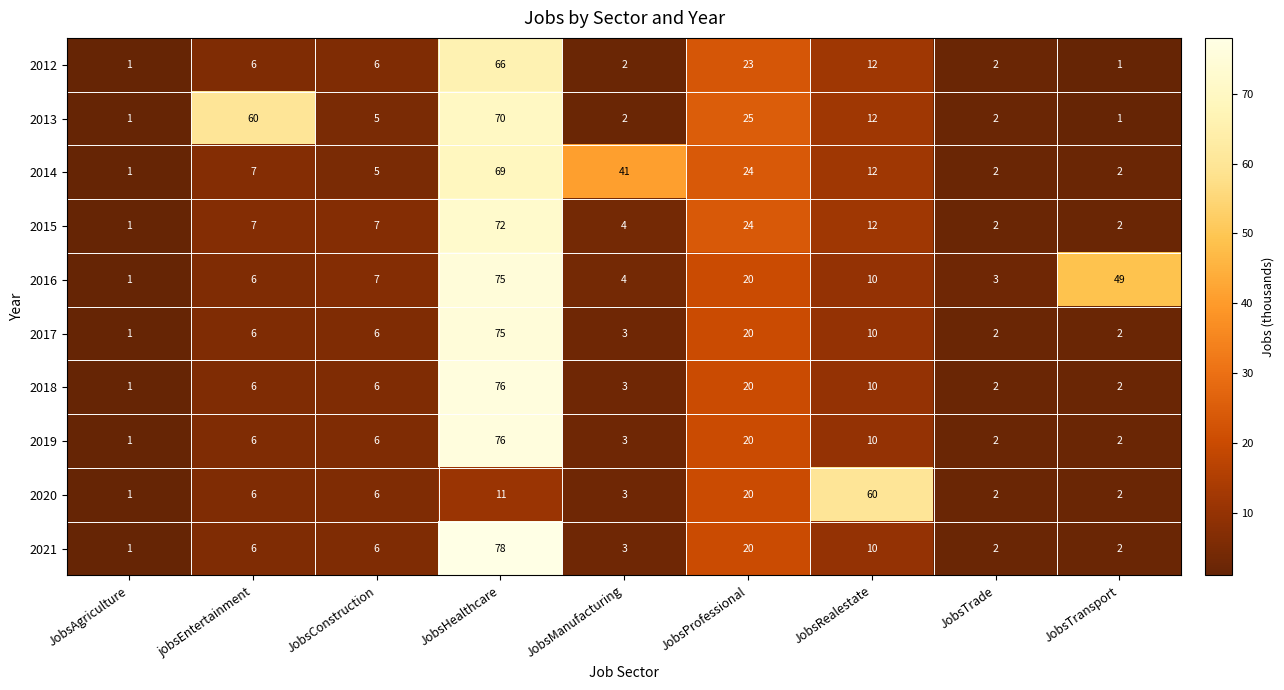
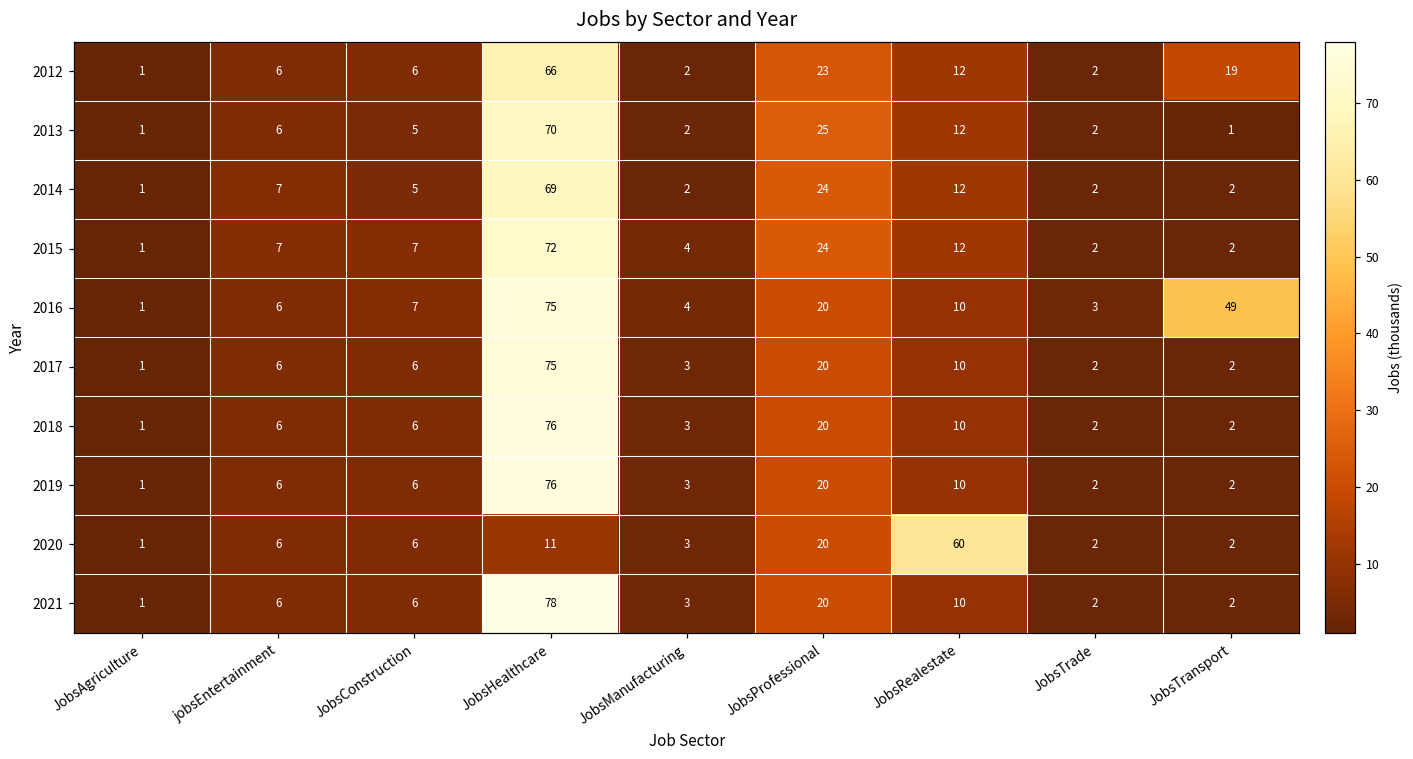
  {
    "2012": {
      "JobsAgriculture": 1,
      "jobsEntertainment": 6,
      "JobsConstruction": 6,
      "JobsHealthcare": 66,
      "JobsManufacturing": 2,
      "JobsProfessional": 23,
      "JobsRealestate": 12,
      "JobsTrade": 2,
-     "JobsTransport": 1
+     "JobsTransport": 19
    },
    "2013": {
      "JobsAgriculture": 1,
-     "jobsEntertainment": 60,
+     "jobsEntertainment": 6,
      "JobsConstruction": 5,
      "JobsHealthcare": 70,
      "JobsManufacturing": 2,
      "JobsProfessional": 25,
      "JobsRealestate": 12,
      "JobsTrade": 2,
      "JobsTransport": 1
    },
    "2014": {
      "JobsAgriculture": 1,
      "jobsEntertainment": 7,
      "JobsConstruction": 5,
      "JobsHealthcare": 69,
-     "JobsManufacturing": 41,
+     "JobsManufacturing": 2,
      "JobsProfessional": 24,
      "JobsRealestate": 12,
      "JobsTrade": 2,
      "JobsTransport": 2
    },
    "2015": {
      "JobsAgriculture": 1,
      "jobsEntertainment": 7,
      "JobsConstruction": 7,
      "JobsHealthcare": 72,
      "JobsManufacturing": 4,
      "JobsProfessional": 24,
      "JobsRealestate": 12,
      "JobsTrade": 2,
      "JobsTransport": 2
    },
    "2016": {
      "JobsAgriculture": 1,
      "jobsEntertainment": 6,
      "JobsConstruction": 7,
      "JobsHealthcare": 75,
      "JobsManufacturing": 4,
      "JobsProfessional": 20,
      "JobsRealestate": 10,
      "JobsTrade": 3,
      "JobsTransport": 49
    },
    "2017": {
      "JobsAgriculture": 1,
      "jobsEntertainment": 6,
      "JobsConstruction": 6,
      "JobsHealthcare": 75,
      "JobsManufacturing": 3,
      "JobsProfessional": 20,
      "JobsRealestate": 10,
      "JobsTrade": 2,
      "JobsTransport": 2
    },
    "2018": {
      "JobsAgriculture": 1,
      "jobsEntertainment": 6,
      "JobsConstruction": 6,
      "JobsHealthcare": 76,
      "JobsManufacturing": 3,
      "JobsProfessional": 20,
      "JobsRealestate": 10,
      "JobsTrade": 2,
      "JobsTransport": 2
    },
    "2019": {
      "JobsAgriculture": 1,
      "jobsEntertainment": 6,
      "JobsConstruction": 6,
      "JobsHealthcare": 76,
      "JobsManufacturing": 3,
      "JobsProfessional": 20,
      "JobsRealestate": 10,
      "JobsTrade": 2,
      "JobsTransport": 2
    },
    "2020": {
      "JobsAgriculture": 1,
      "jobsEntertainment": 6,
      "JobsConstruction": 6,
      "JobsHealthcare": 11,
      "JobsManufacturing": 3,
      "JobsProfessional": 20,
      "JobsRealestate": 60,
      "JobsTrade": 2,
      "JobsTransport": 2
    },
    "2021": {
      "JobsAgriculture": 1,
      "jobsEntertainment": 6,
      "JobsConstruction": 6,
      "JobsHealthcare": 78,
      "JobsManufacturing": 3,
      "JobsProfessional": 20,
      "JobsRealestate": 10,
      "JobsTrade": 2,
      "JobsTransport": 2
    }
  }
